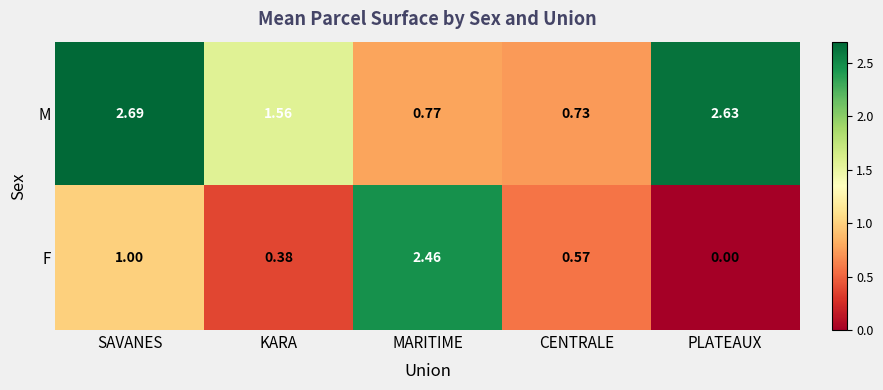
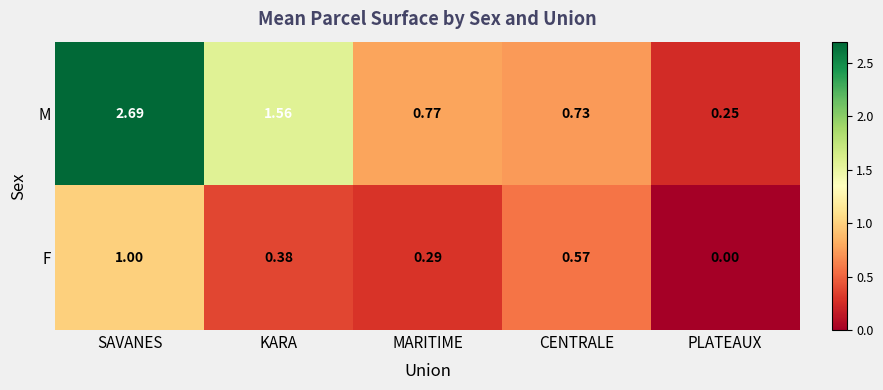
  {
    "M": {
      "SAVANES": 2.69,
      "KARA": 1.56,
      "MARITIME": 0.77,
      "CENTRALE": 0.73,
-     "PLATEAUX": 2.63
+     "PLATEAUX": 0.25
    },
    "F": {
      "SAVANES": 1.00,
      "KARA": 0.38,
-     "MARITIME": 2.46,
+     "MARITIME": 0.29,
      "CENTRALE": 0.57,
      "PLATEAUX": 0.00
    }
  }
